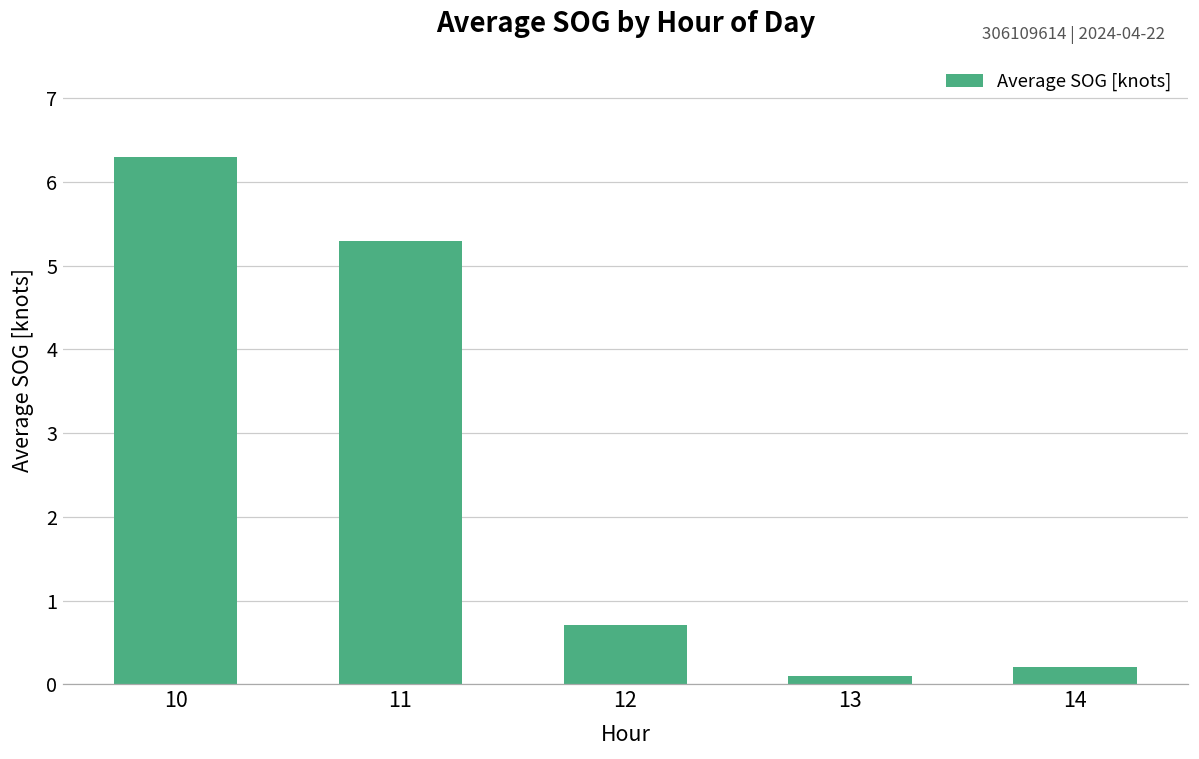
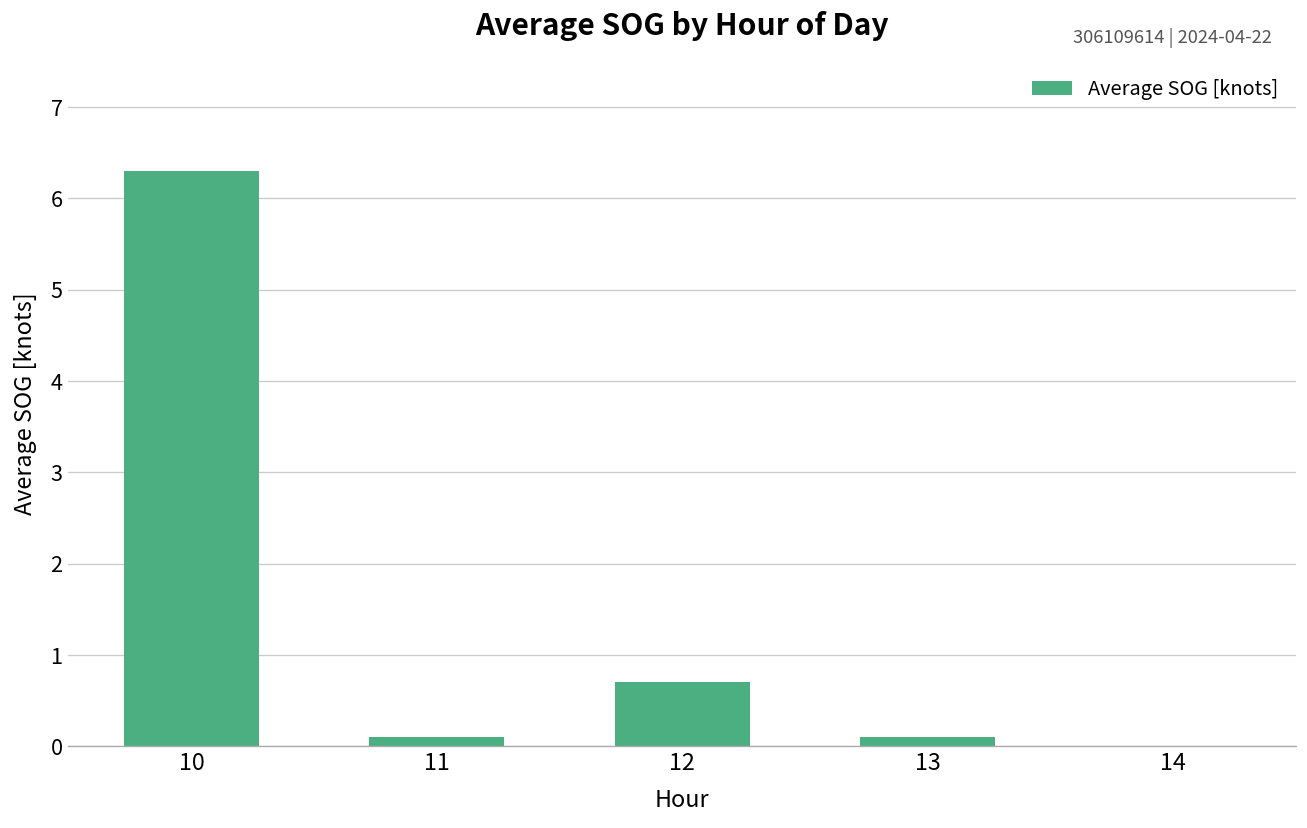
  {
    "10": 6.3,
-   "11": 5.3,
+   "11": 0.1,
    "12": 0.7,
    "13": 0.1,
-   "14": 0.2
+   "14": 0.0
  }
